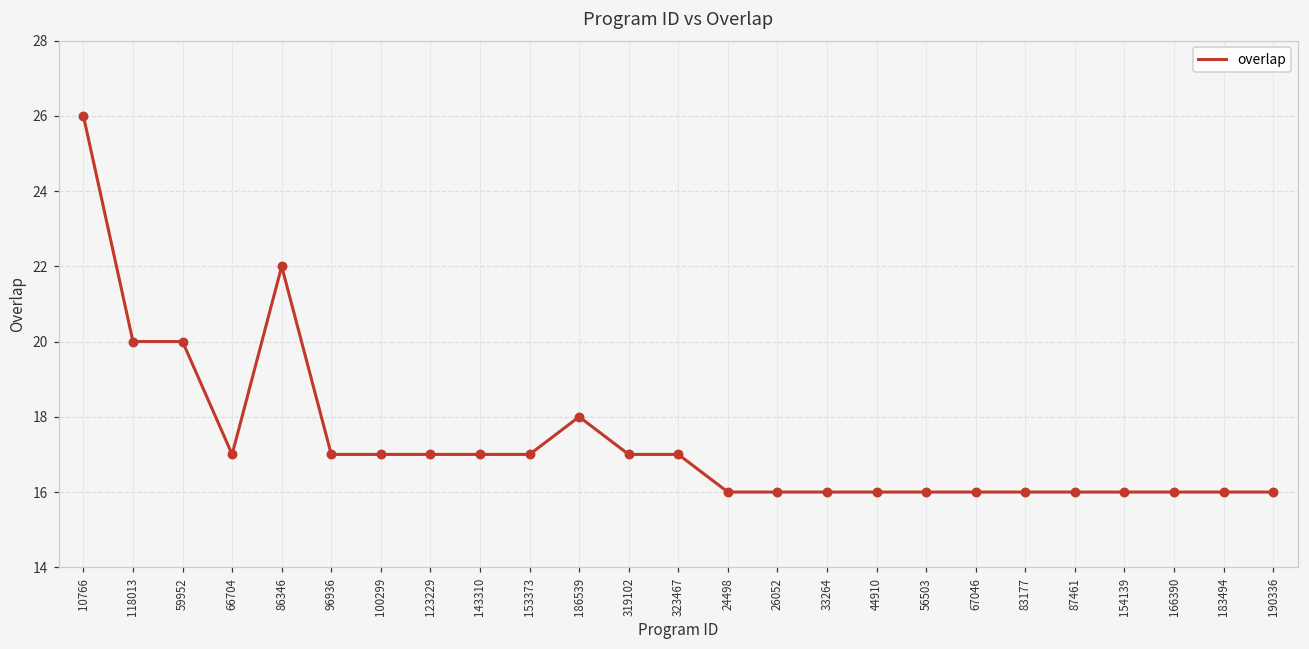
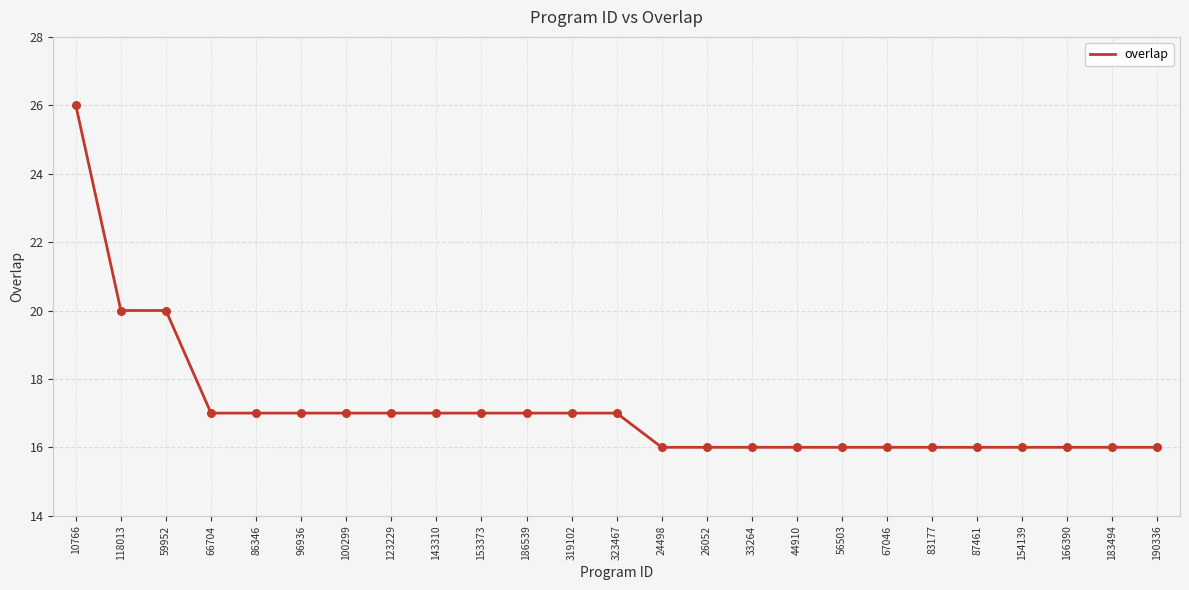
  {
    "10766": 26,
    "118013": 20,
    "59952": 20,
    "66704": 17,
-   "86346": 22,
+   "86346": 17,
    "96936": 17,
    "100299": 17,
    "123229": 17,
    "143310": 17,
    "153373": 17,
-   "186539": 18,
+   "186539": 17,
    "319102": 17,
    "323467": 17,
    "24498": 16,
    "26052": 16,
    "33264": 16,
    "44910": 16,
    "56503": 16,
    "67046": 16,
    "83177": 16,
    "87461": 16,
    "154139": 16,
    "166390": 16,
    "183494": 16,
    "190336": 16
  }
